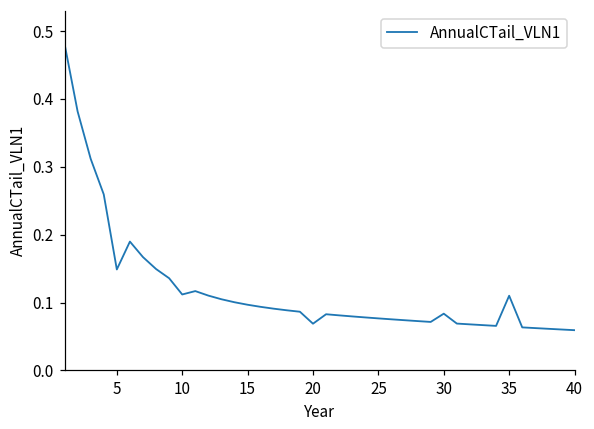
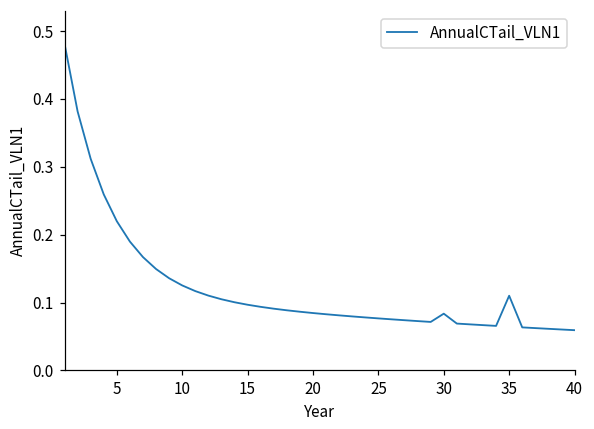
  {
-   "5": 0.15,
-   "10": 0.11,
+   "5": 0.22,
+   "10": 0.13,
    "15": 0.10,
-   "20": 0.07,
+   "20": 0.08,
    "25": 0.08,
    "30": 0.08,
    "35": 0.11,
    "40": 0.06
  }
